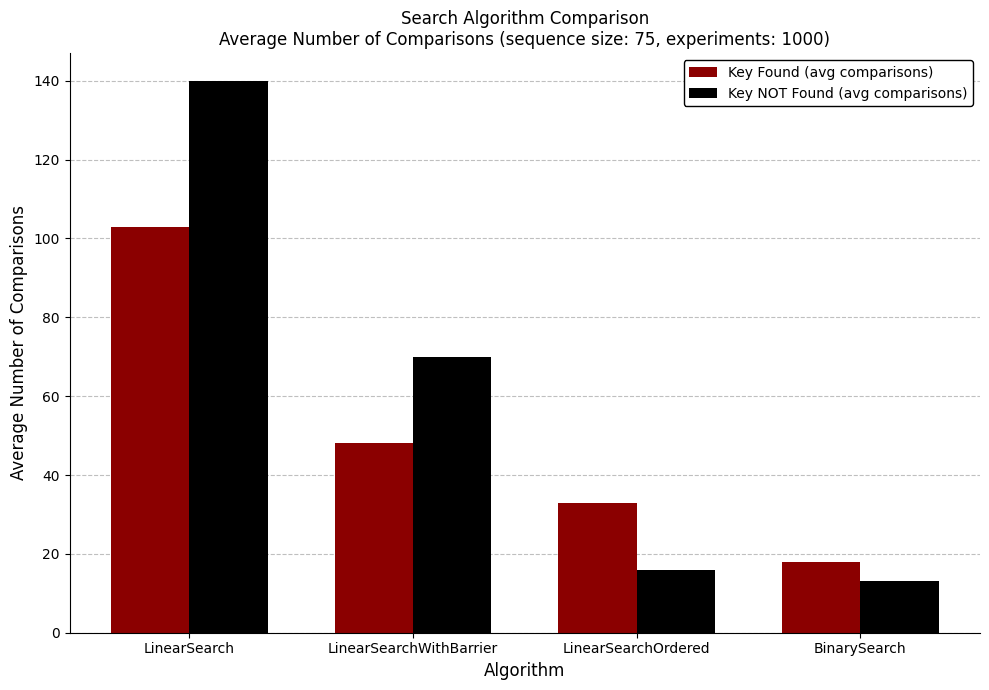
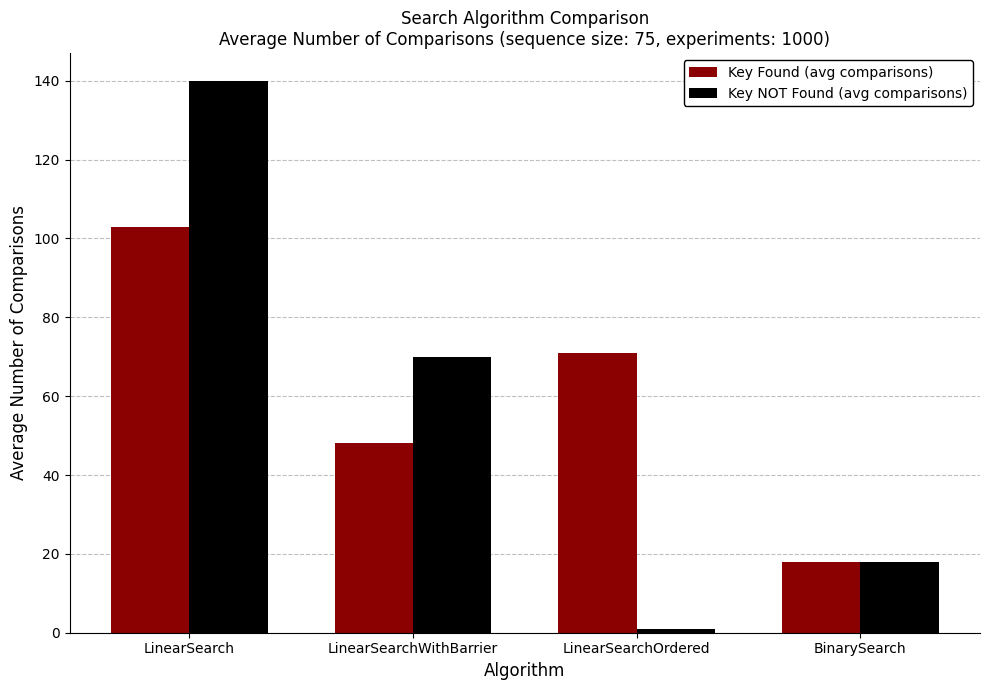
  {
    "Key Found (avg comparisons)": {
      "LinearSearch": 103,
      "LinearSearchWithBarrier": 48,
-     "LinearSearchOrdered": 33,
+     "LinearSearchOrdered": 71,
      "BinarySearch": 18
    },
    "Key NOT Found (avg comparisons)": {
      "LinearSearch": 140,
      "LinearSearchWithBarrier": 70,
-     "LinearSearchOrdered": 16,
-     "BinarySearch": 13
+     "LinearSearchOrdered": 1,
+     "BinarySearch": 18
    }
  }
